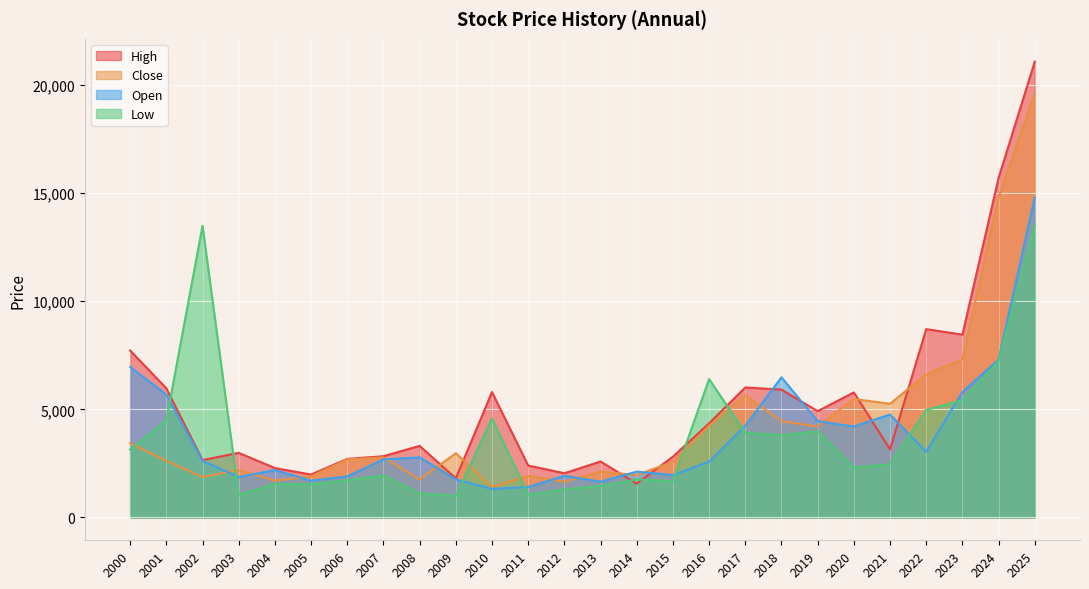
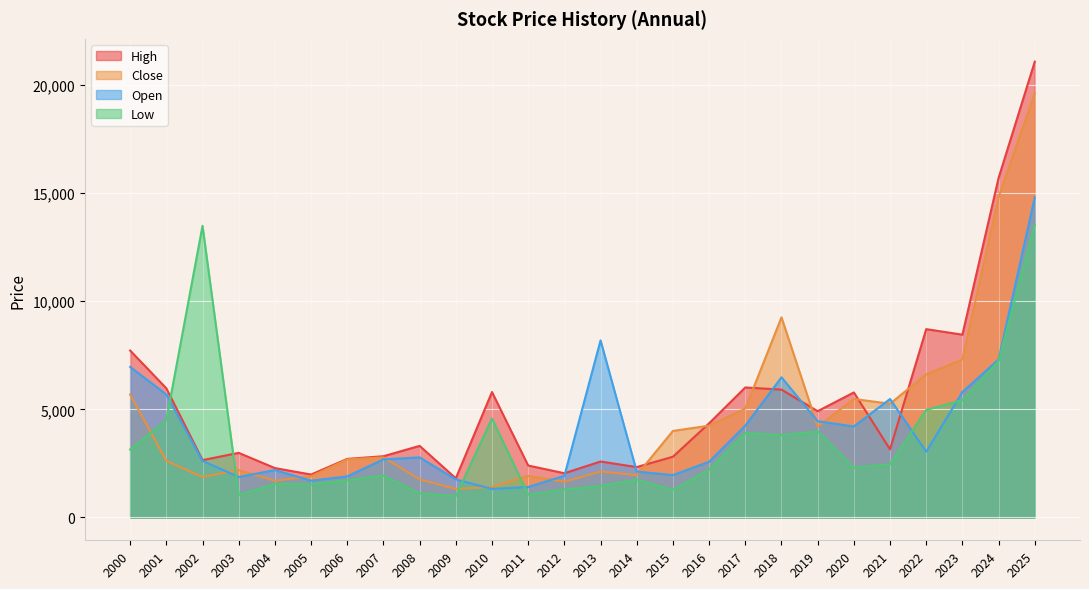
  {
    "High": {
      "2000": "7,700",
      "2001": "6,000",
      "2003": "3,000",
      "2008": "3,300",
      "2010": "5,800",
      "2011": "2,400",
      "2012": "2,000",
      "2013": "2,600",
-     "2014": "1,600",
+     "2014": "2,300",
      "2015": "2,800",
      "2017": "6,000",
      "2018": "5,900",
      "2019": "4,900",
      "2020": "5,800",
      "2021": "3,200",
      "2022": "8,700",
      "2023": "8,500",
      "2024": "15,700",
      "2025": "21,100"
    },
    "Close": {
-     "2000": "3,400",
+     "2000": "5,700",
      "2001": "2,600",
      "2002": "1,900",
      "2003": "2,200",
      "2004": "1,700",
      "2008": "1,800",
-     "2009": "3,000",
+     "2009": "1,300",
      "2011": "1,900",
      "2012": "1,700",
      "2013": "2,100",
      "2014": "2,000",
-     "2015": "2,600",
-     "2017": "5,700",
-     "2018": "4,500",
+     "2015": "4,000",
+     "2017": "5,000",
+     "2018": "9,300",
      "2019": "4,200",
      "2020": "5,500",
      "2021": "5,300",
      "2022": "6,600",
      "2023": "7,300",
      "2024": "14,800",
      "2025": "19,600"
    },
    "Open": {
      "2000": "7,000",
      "2001": "5,700",
      "2003": "1,900",
      "2005": "1,700",
      "2006": "1,900",
      "2008": "2,800",
      "2011": "1,400",
      "2012": "1,900",
-     "2013": "1,700",
+     "2013": "8,200",
      "2014": "2,100",
      "2015": "2,000",
      "2016": "2,600",
      "2017": "4,200",
      "2018": "6,500",
      "2019": "4,500",
      "2020": "4,200",
-     "2021": "4,800",
+     "2021": "5,500",
      "2022": "3,000",
      "2023": "5,800",
      "2025": "14,800"
    },
    "Low": {
      "2000": "3,100",
      "2001": "4,500",
      "2002": "13,500",
      "2003": "1,000",
      "2004": "1,600",
      "2005": "1,500",
      "2006": "1,700",
      "2007": "1,900",
      "2008": "1,100",
      "2009": "1,000",
      "2010": "4,600",
      "2011": "1,100",
      "2012": "1,300",
      "2013": "1,500",
      "2014": "1,800",
-     "2015": "1,700",
-     "2016": "6,400",
+     "2015": "1,300",
+     "2016": "2,200",
      "2017": "3,900",
      "2018": "3,800",
      "2019": "4,000",
      "2020": "2,300",
      "2021": "2,500",
      "2022": "5,000",
      "2023": "5,400",
      "2025": "13,500"
    }
  }
